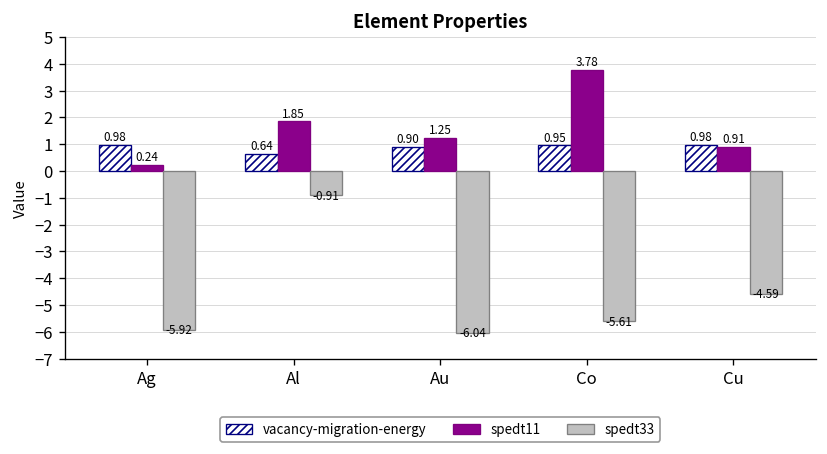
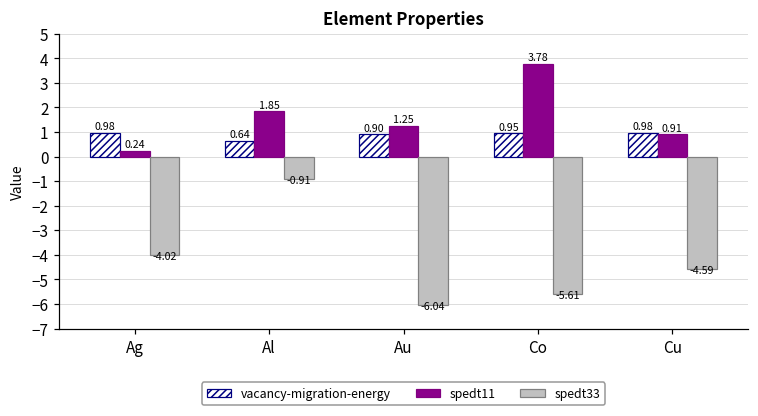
  {
    "vacancy-migration-energy": {
      "Ag": 0.98,
      "Al": 0.64,
      "Au": 0.90,
      "Co": 0.95,
      "Cu": 0.98
    },
    "spedt11": {
      "Ag": 0.24,
      "Al": 1.85,
      "Au": 1.25,
      "Co": 3.78,
      "Cu": 0.91
    },
    "spedt33": {
-     "Ag": -5.92,
+     "Ag": -4.02,
      "Al": -0.91,
      "Au": -6.04,
      "Co": -5.61,
      "Cu": -4.59
    }
  }
